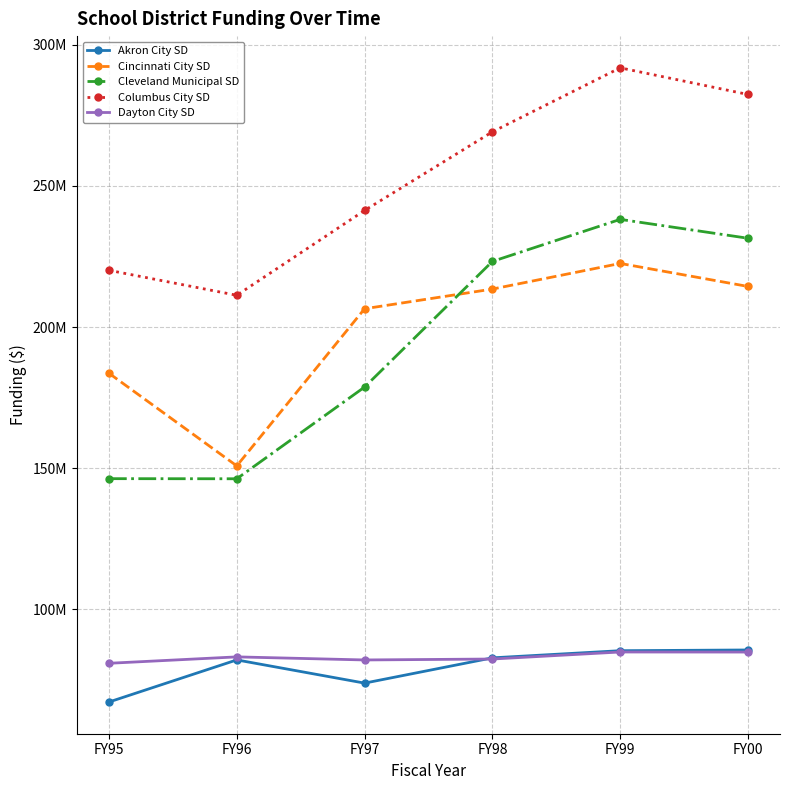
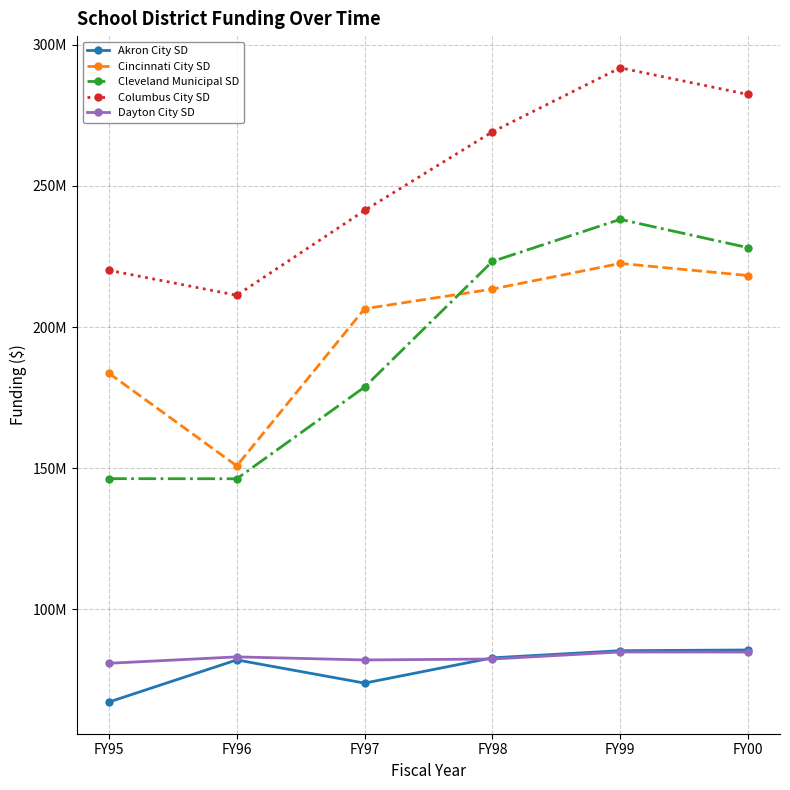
  {
    "Akron City SD": {
      "FY95": 67000000,
      "FY96": 82000000,
      "FY97": 74000000
    },
    "Cincinnati City SD": {
      "FY95": 184000000,
      "FY96": 151000000,
      "FY97": 207000000,
      "FY98": 213000000,
      "FY99": 223000000,
-     "FY00": 214000000
+     "FY00": 218000000
    },
    "Cleveland Municipal SD": {
      "FY95": 146000000,
      "FY96": 146000000,
      "FY97": 179000000,
      "FY98": 223000000,
      "FY99": 238000000,
-     "FY00": 231000000
+     "FY00": 228000000
    },
    "Columbus City SD": {
      "FY95": 220000000,
      "FY96": 211000000,
      "FY97": 241000000,
      "FY98": 269000000,
      "FY99": 292000000,
      "FY00": 282000000
    },
    "Dayton City SD": {
      "FY95": 81000000,
      "FY96": 83000000,
      "FY97": 82000000
    }
  }
